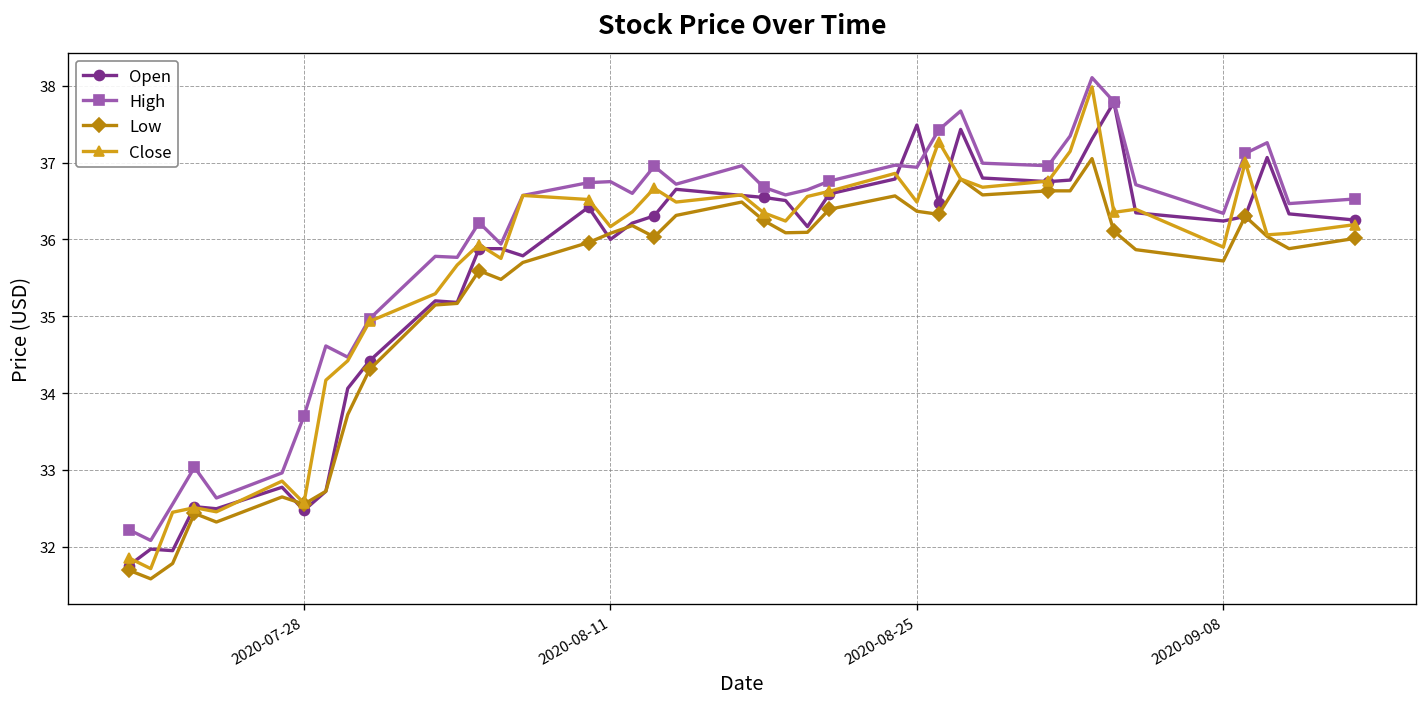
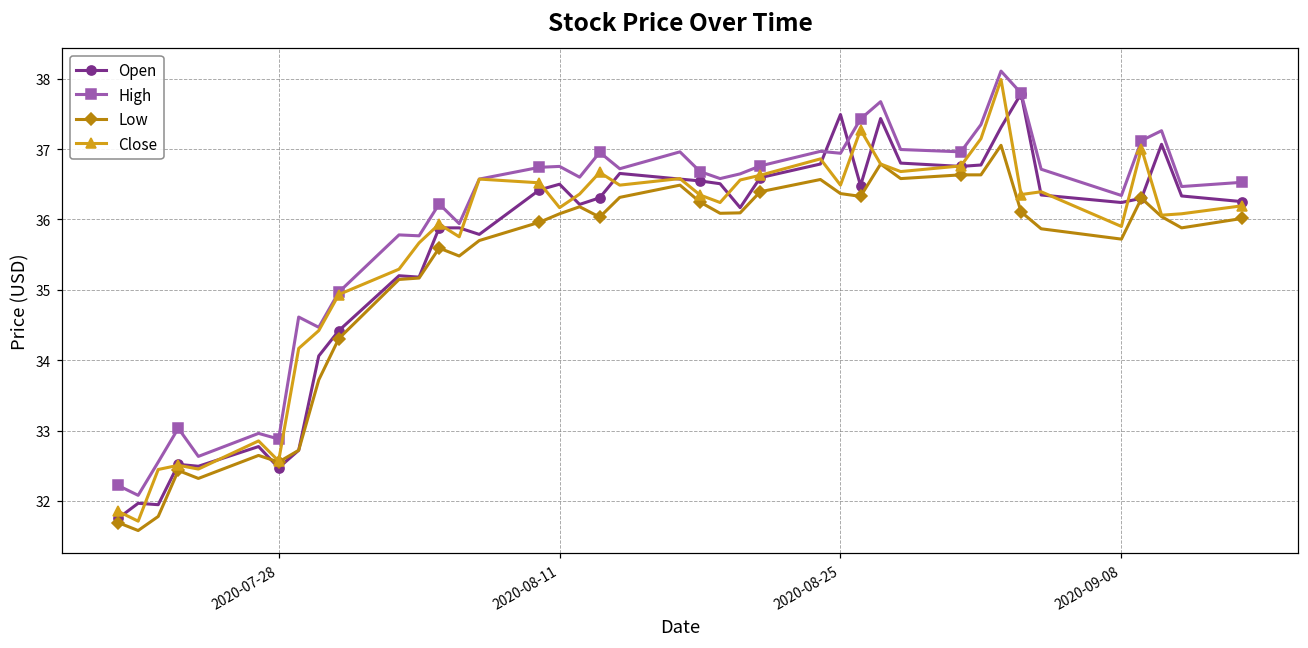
  {
    "Open": {
      "2020-07-28": 32.5,
-     "2020-08-11": 36.0,
+     "2020-08-11": 36.5,
      "2020-08-25": 37.5,
      "2020-09-08": 36.2
    },
    "High": {
-     "2020-07-28": 33.7,
+     "2020-07-28": 32.9,
      "2020-08-11": 36.8,
      "2020-08-25": 36.9,
      "2020-09-08": 36.3
    }
  }
